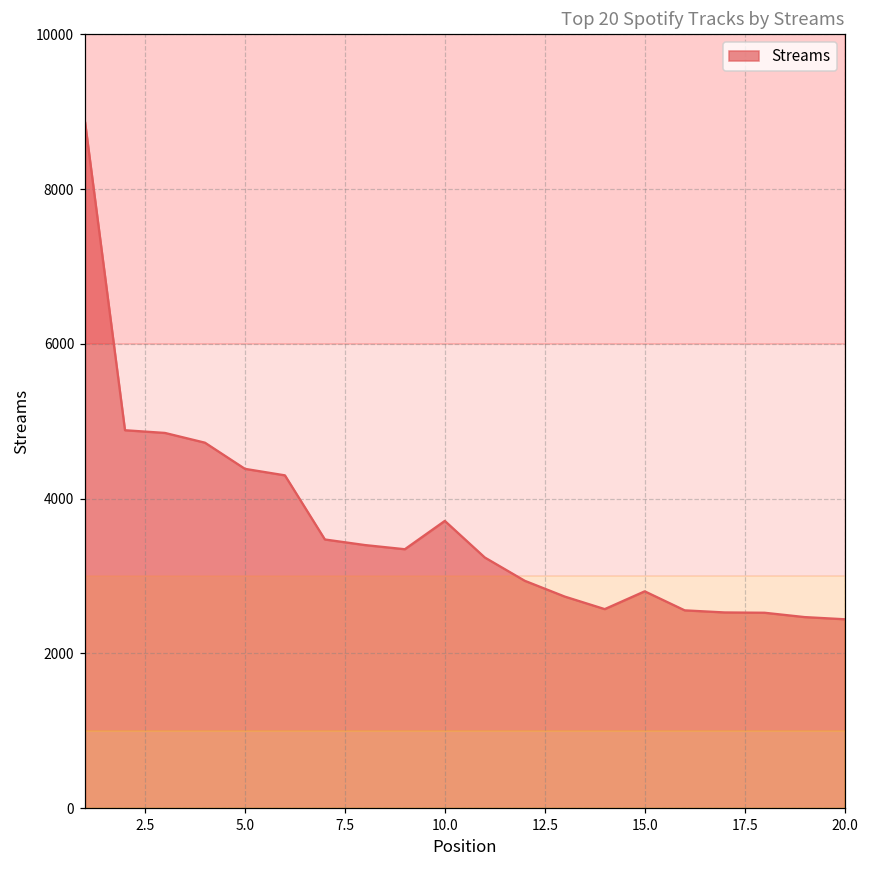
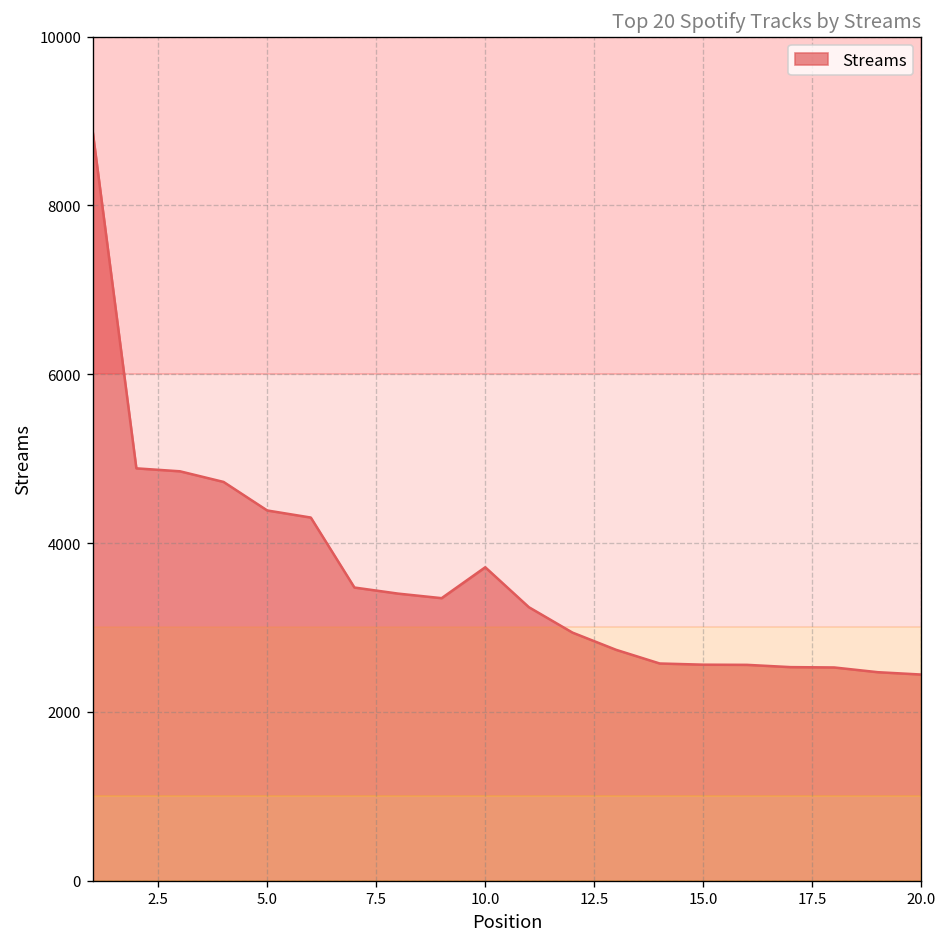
  {
    "5.0": 4400,
    "10.0": 3700,
-   "15.0": 2800,
+   "15.0": 2600,
    "20.0": 2400
  }
